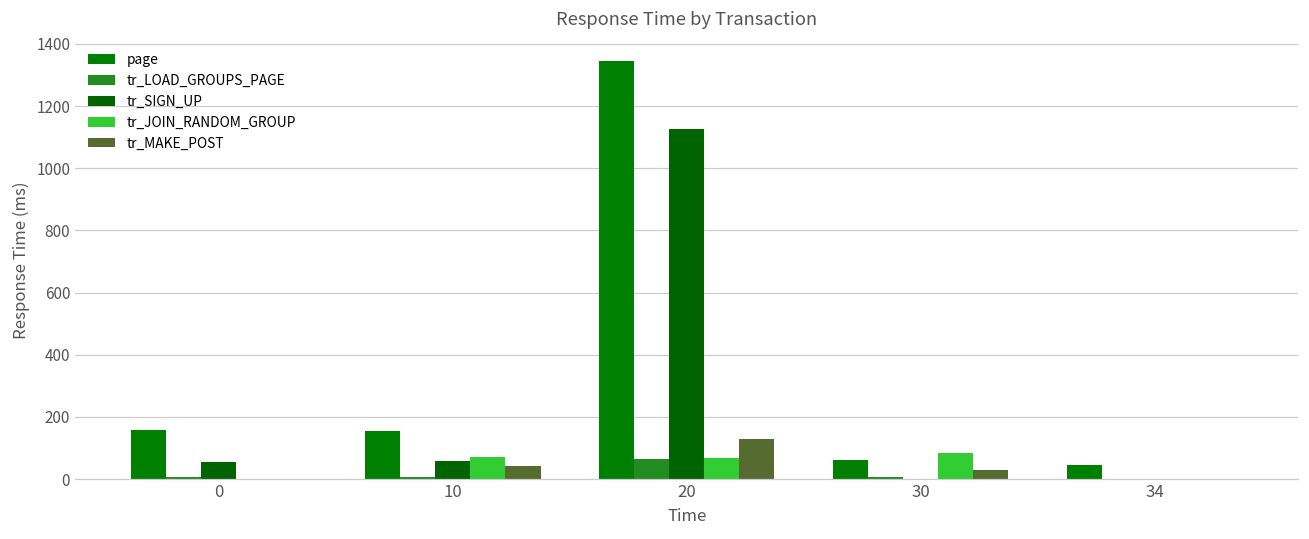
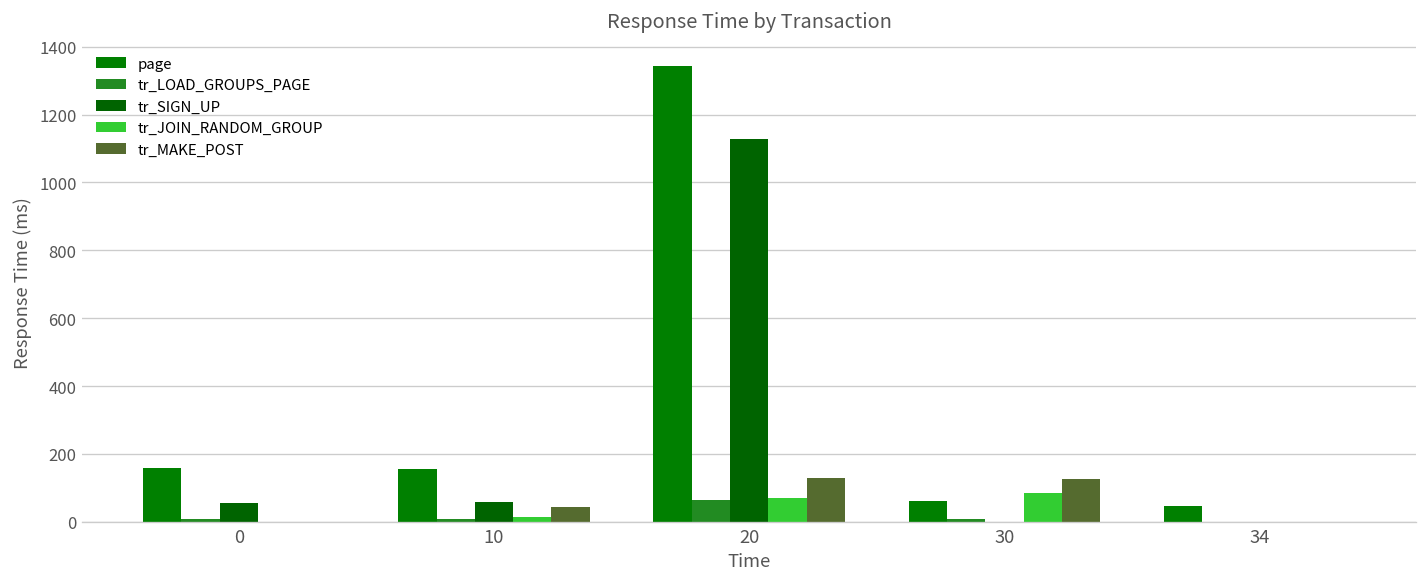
  {
    "tr_JOIN_RANDOM_GROUP": {
      "0": 0,
-     "10": 70,
+     "10": 10,
      "20": 70,
      "30": 90,
      "34": 0
    },
    "tr_MAKE_POST": {
      "0": 0,
      "10": 40,
      "20": 130,
-     "30": 30,
+     "30": 130,
      "34": 0
    }
  }
